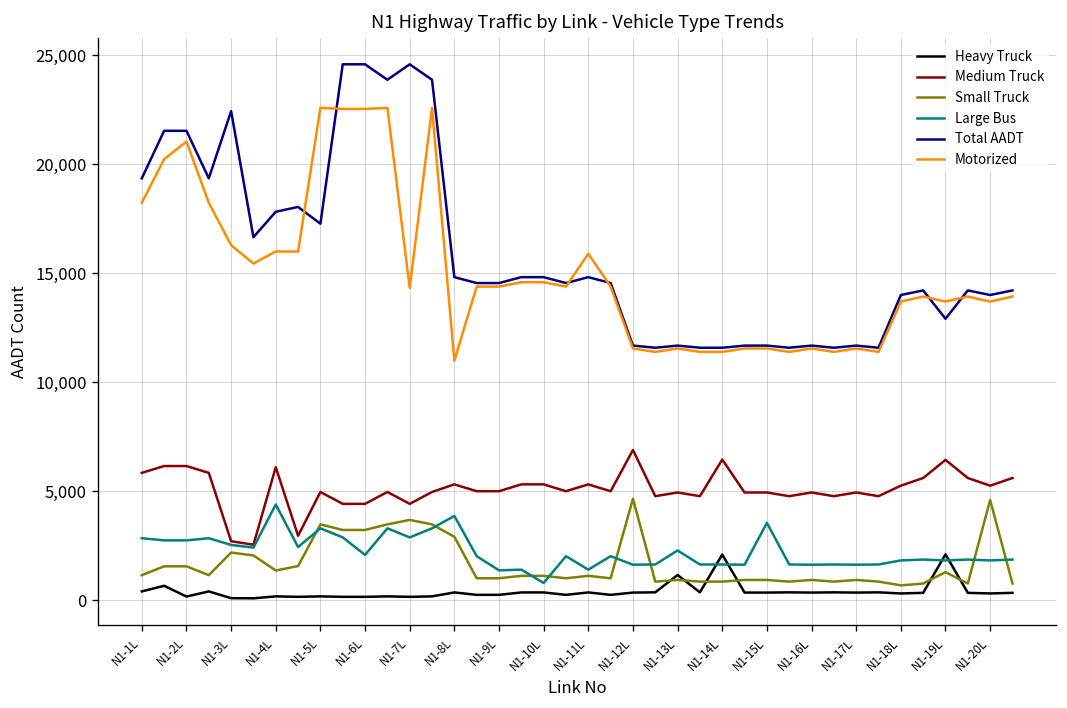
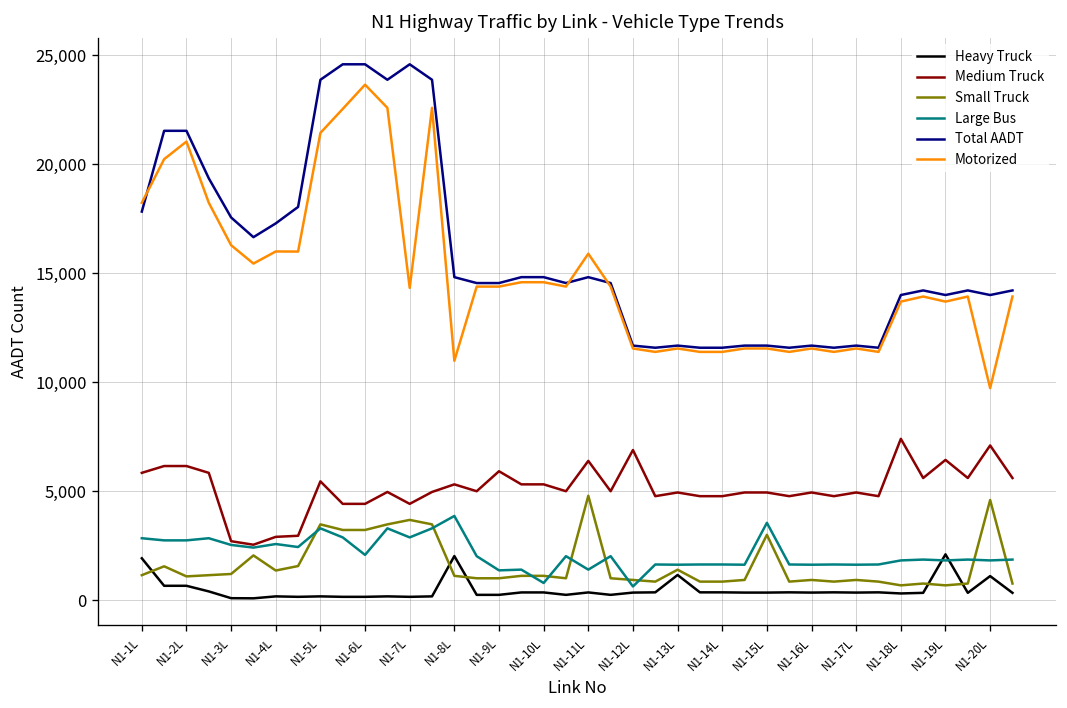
  {
    "Heavy Truck": {
-     "N1-1L": "400",
-     "N1-2L": "200",
+     "N1-1L": "1,900",
+     "N1-2L": "700",
      "N1-3L": "100",
      "N1-4L": "200",
      "N1-5L": "200",
      "N1-6L": "200",
      "N1-7L": "200",
-     "N1-8L": "400",
+     "N1-8L": "2,000",
      "N1-9L": "200",
      "N1-10L": "400",
      "N1-11L": "400",
      "N1-12L": "300",
      "N1-13L": "1,200",
-     "N1-14L": "2,100",
+     "N1-14L": "400",
      "N1-15L": "300",
      "N1-16L": "300",
      "N1-17L": "300",
      "N1-18L": "300",
      "N1-19L": "2,100",
-     "N1-20L": "300"
+     "N1-20L": "1,100"
    },
    "Medium Truck": {
      "N1-1L": "5,800",
      "N1-2L": "6,200",
      "N1-3L": "2,700",
-     "N1-4L": "6,100",
-     "N1-5L": "5,000",
+     "N1-4L": "2,900",
+     "N1-5L": "5,500",
      "N1-6L": "4,400",
      "N1-7L": "4,400",
      "N1-8L": "5,300",
-     "N1-9L": "5,000",
+     "N1-9L": "5,900",
      "N1-10L": "5,300",
-     "N1-11L": "5,300",
+     "N1-11L": "6,400",
      "N1-12L": "6,900",
      "N1-13L": "4,900",
-     "N1-14L": "6,500",
+     "N1-14L": "4,800",
      "N1-15L": "4,900",
      "N1-16L": "4,900",
      "N1-17L": "4,900",
-     "N1-18L": "5,300",
+     "N1-18L": "7,400",
      "N1-19L": "6,400",
-     "N1-20L": "5,300"
+     "N1-20L": "7,100"
    },
    "Small Truck": {
      "N1-1L": "1,100",
-     "N1-2L": "1,600",
-     "N1-3L": "2,200",
+     "N1-2L": "1,100",
+     "N1-3L": "1,200",
      "N1-4L": "1,400",
      "N1-5L": "3,500",
      "N1-6L": "3,200",
      "N1-7L": "3,700",
-     "N1-8L": "2,900",
+     "N1-8L": "1,100",
      "N1-9L": "1,000",
      "N1-10L": "1,100",
-     "N1-11L": "1,100",
-     "N1-12L": "4,700",
-     "N1-13L": "900",
+     "N1-11L": "4,800",
+     "N1-12L": "900",
+     "N1-13L": "1,400",
      "N1-14L": "900",
-     "N1-15L": "900",
+     "N1-15L": "3,000",
      "N1-16L": "900",
      "N1-17L": "900",
      "N1-18L": "700",
-     "N1-19L": "1,300",
+     "N1-19L": "700",
      "N1-20L": "4,600"
    },
    "Large Bus": {
      "N1-1L": "2,800",
      "N1-2L": "2,700",
      "N1-3L": "2,500",
-     "N1-4L": "4,400",
+     "N1-4L": "2,600",
      "N1-5L": "3,300",
      "N1-6L": "2,100",
      "N1-7L": "2,900",
      "N1-8L": "3,900",
      "N1-9L": "1,400",
      "N1-10L": "800",
      "N1-11L": "1,400",
-     "N1-12L": "1,600",
-     "N1-13L": "2,300",
+     "N1-12L": "600",
+     "N1-13L": "1,600",
      "N1-14L": "1,600",
      "N1-15L": "3,500",
      "N1-16L": "1,600",
      "N1-17L": "1,600",
      "N1-18L": "1,800",
      "N1-19L": "1,800",
      "N1-20L": "1,800"
    },
    "Total AADT": {
-     "N1-1L": "19,400",
+     "N1-1L": "17,800",
      "N1-2L": "21,500",
-     "N1-3L": "22,400",
-     "N1-4L": "17,800",
-     "N1-5L": "17,300",
+     "N1-3L": "17,600",
+     "N1-4L": "17,300",
+     "N1-5L": "23,900",
      "N1-6L": "24,600",
      "N1-7L": "24,600",
      "N1-8L": "14,800",
      "N1-9L": "14,600",
      "N1-10L": "14,800",
      "N1-11L": "14,800",
      "N1-14L": "11,600",
      "N1-18L": "14,000",
-     "N1-19L": "12,900",
+     "N1-19L": "14,000",
      "N1-20L": "14,000"
    },
    "Motorized": {
      "N1-1L": "18,200",
      "N1-2L": "21,000",
      "N1-3L": "16,300",
      "N1-4L": "16,000",
-     "N1-5L": "22,600",
-     "N1-6L": "22,500",
+     "N1-5L": "21,400",
+     "N1-6L": "23,700",
      "N1-7L": "14,300",
      "N1-8L": "11,000",
      "N1-9L": "14,400",
      "N1-10L": "14,600",
      "N1-11L": "15,900",
      "N1-14L": "11,400",
      "N1-18L": "13,700",
      "N1-19L": "13,700",
-     "N1-20L": "13,700"
+     "N1-20L": "9,700"
    }
  }
